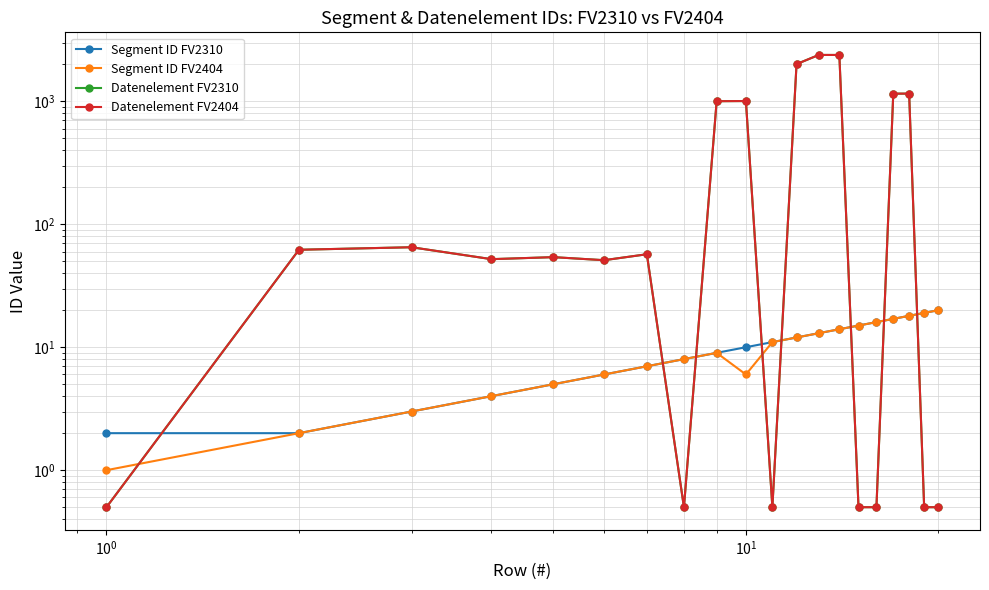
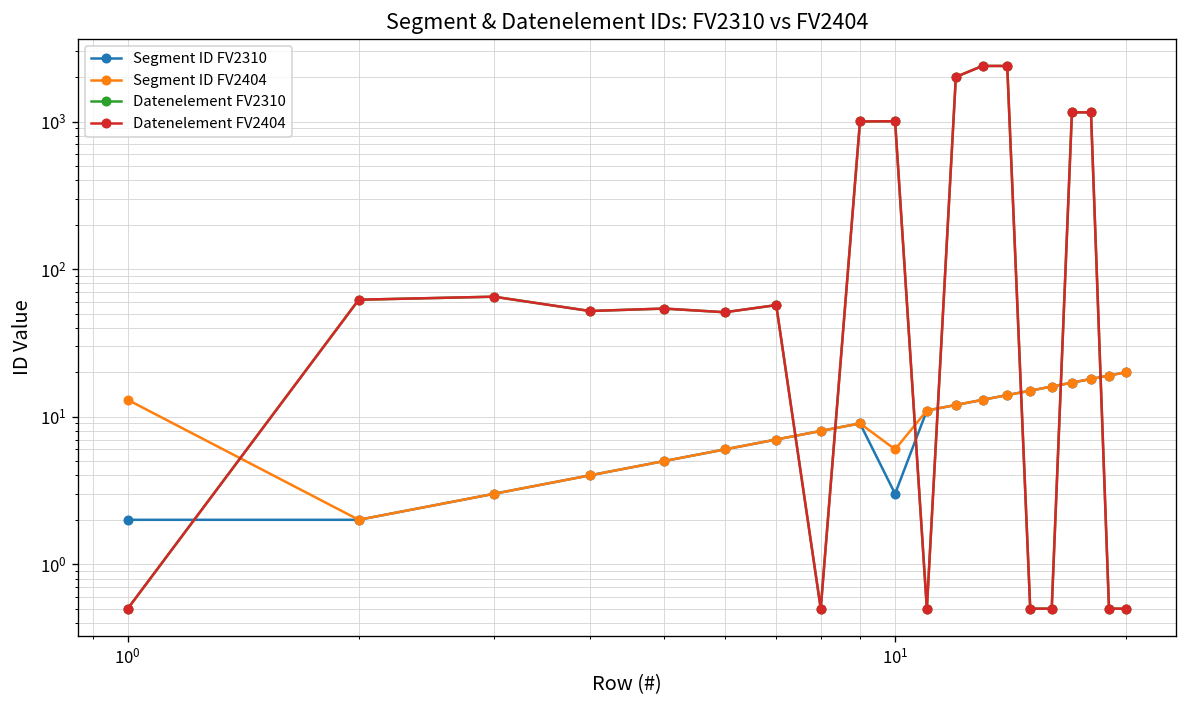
  {
    "Segment ID FV2310": {
      "10^0": 2,
-     "10^1": 10
+     "10^1": 3
    },
    "Segment ID FV2404": {
-     "10^0": 1,
+     "10^0": 13,
      "10^1": 6
    },
    "Datenelement FV2404": {
      "10^0": 0.50,
      "10^1": 1000
    }
  }
